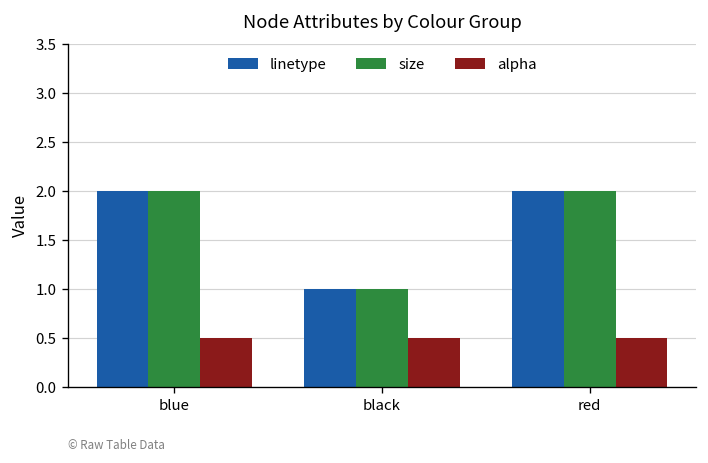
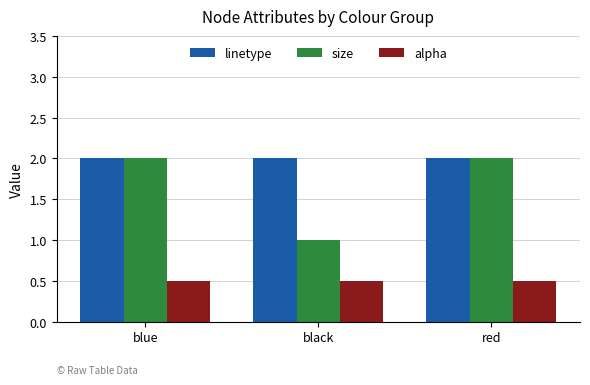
  {
    "linetype": {
      "blue": 2,
-     "black": 1,
+     "black": 2,
      "red": 2
    },
    "size": {
      "blue": 2,
      "black": 1,
      "red": 2
    },
    "alpha": {
      "blue": 0.5,
      "black": 0.5,
      "red": 0.5
    }
  }
